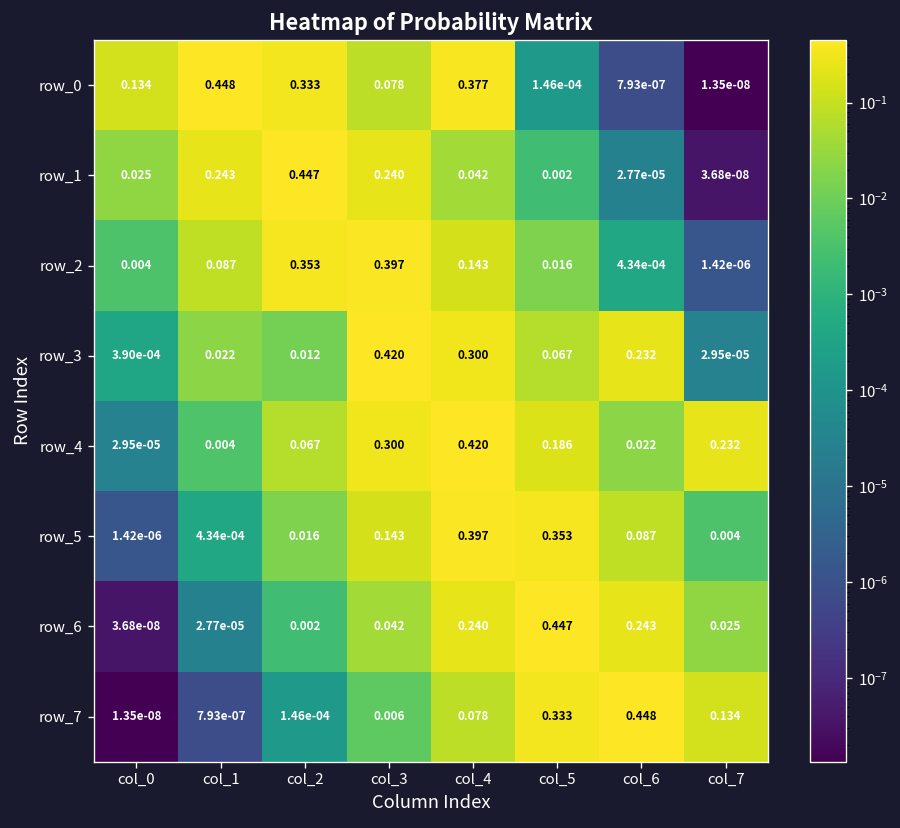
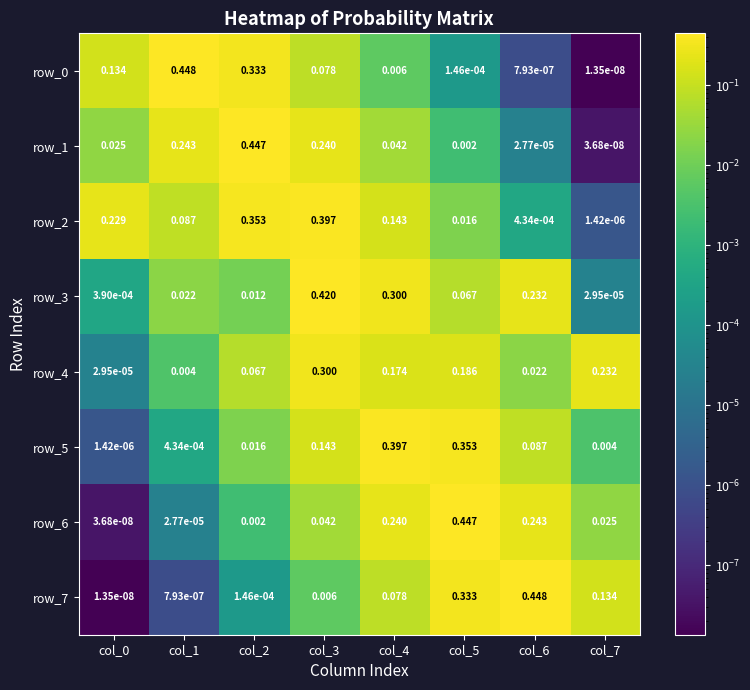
  {
    "row_0": {
      "col_0": "0.134",
      "col_1": "0.448",
      "col_2": "0.333",
      "col_3": "0.078",
-     "col_4": "0.377",
+     "col_4": "0.006",
      "col_5": "1.46e-04",
      "col_6": "7.93e-07",
      "col_7": "1.35e-08"
    },
    "row_1": {
      "col_0": "0.025",
      "col_1": "0.243",
      "col_2": "0.447",
      "col_3": "0.240",
      "col_4": "0.042",
      "col_5": "0.002",
      "col_6": "2.77e-05",
      "col_7": "3.68e-08"
    },
    "row_2": {
-     "col_0": "0.004",
+     "col_0": "0.229",
      "col_1": "0.087",
      "col_2": "0.353",
      "col_3": "0.397",
      "col_4": "0.143",
      "col_5": "0.016",
      "col_6": "4.34e-04",
      "col_7": "1.42e-06"
    },
    "row_3": {
      "col_0": "3.90e-04",
      "col_1": "0.022",
      "col_2": "0.012",
      "col_3": "0.420",
      "col_4": "0.300",
      "col_5": "0.067",
      "col_6": "0.232",
      "col_7": "2.95e-05"
    },
    "row_4": {
      "col_0": "2.95e-05",
      "col_1": "0.004",
      "col_2": "0.067",
      "col_3": "0.300",
-     "col_4": "0.420",
+     "col_4": "0.174",
      "col_5": "0.186",
      "col_6": "0.022",
      "col_7": "0.232"
    },
    "row_5": {
      "col_0": "1.42e-06",
      "col_1": "4.34e-04",
      "col_2": "0.016",
      "col_3": "0.143",
      "col_4": "0.397",
      "col_5": "0.353",
      "col_6": "0.087",
      "col_7": "0.004"
    },
    "row_6": {
      "col_0": "3.68e-08",
      "col_1": "2.77e-05",
      "col_2": "0.002",
      "col_3": "0.042",
      "col_4": "0.240",
      "col_5": "0.447",
      "col_6": "0.243",
      "col_7": "0.025"
    },
    "row_7": {
      "col_0": "1.35e-08",
      "col_1": "7.93e-07",
      "col_2": "1.46e-04",
      "col_3": "0.006",
      "col_4": "0.078",
      "col_5": "0.333",
      "col_6": "0.448",
      "col_7": "0.134"
    }
  }
